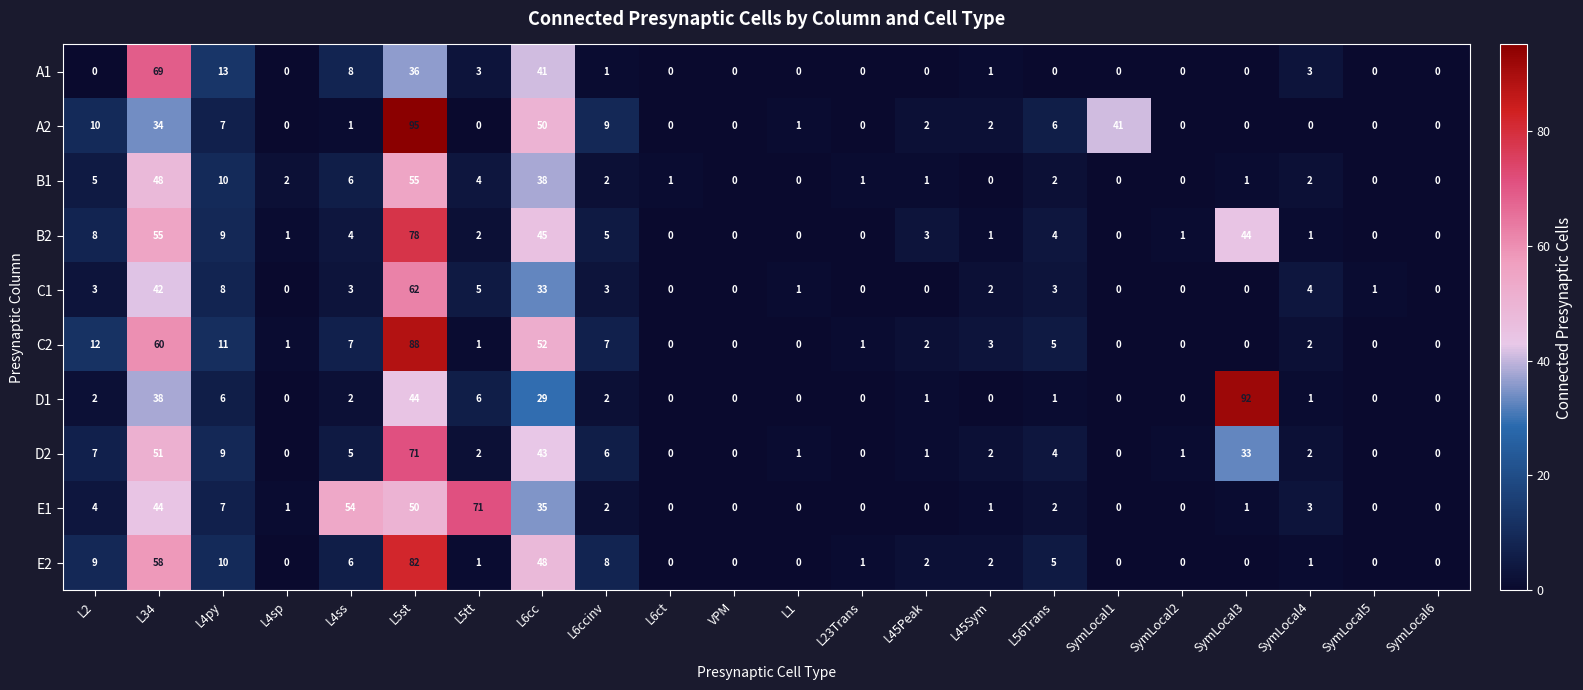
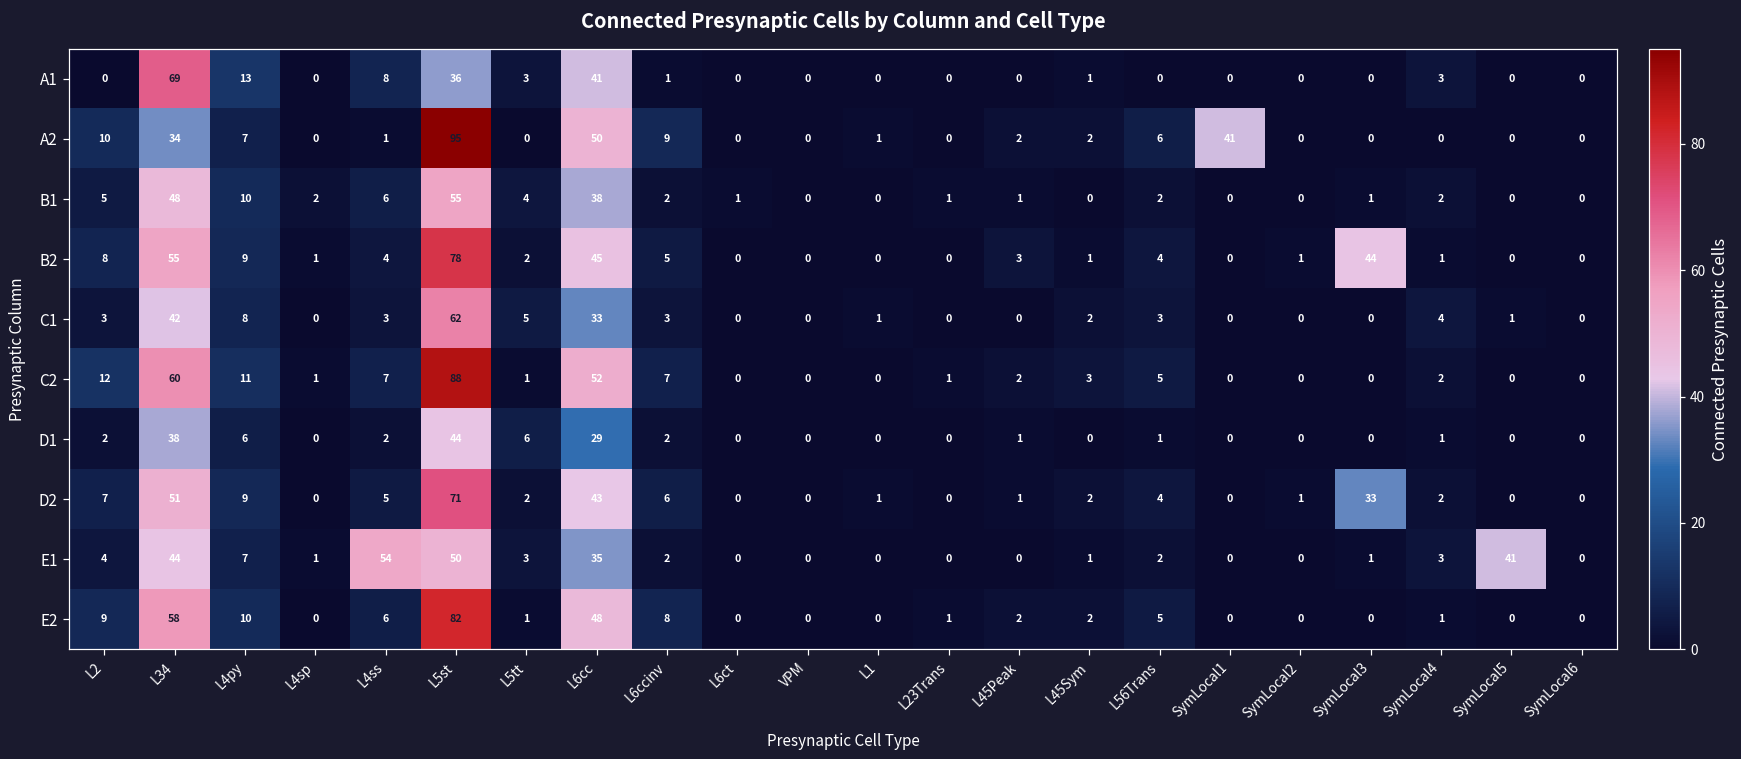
  {
    "D1": {
      "L2": 2,
      "L34": 38,
      "L4py": 6,
      "L4sp": 0,
      "L4ss": 2,
      "L5st": 44,
      "L5tt": 6,
      "L6cc": 29,
      "L6ccinv": 2,
      "L6ct": 0,
      "VPM": 0,
      "L1": 0,
      "L23Trans": 0,
      "L45Peak": 1,
      "L45Sym": 0,
      "L56Trans": 1,
      "SymLocal1": 0,
      "SymLocal2": 0,
-     "SymLocal3": 92,
+     "SymLocal3": 0,
      "SymLocal4": 1,
      "SymLocal5": 0,
      "SymLocal6": 0
    },
    "E1": {
      "L2": 4,
      "L34": 44,
      "L4py": 7,
      "L4sp": 1,
      "L4ss": 54,
      "L5st": 50,
-     "L5tt": 71,
+     "L5tt": 3,
      "L6cc": 35,
      "L6ccinv": 2,
      "L6ct": 0,
      "VPM": 0,
      "L1": 0,
      "L23Trans": 0,
      "L45Peak": 0,
      "L45Sym": 1,
      "L56Trans": 2,
      "SymLocal1": 0,
      "SymLocal2": 0,
      "SymLocal3": 1,
      "SymLocal4": 3,
-     "SymLocal5": 0,
+     "SymLocal5": 41,
      "SymLocal6": 0
    }
  }
